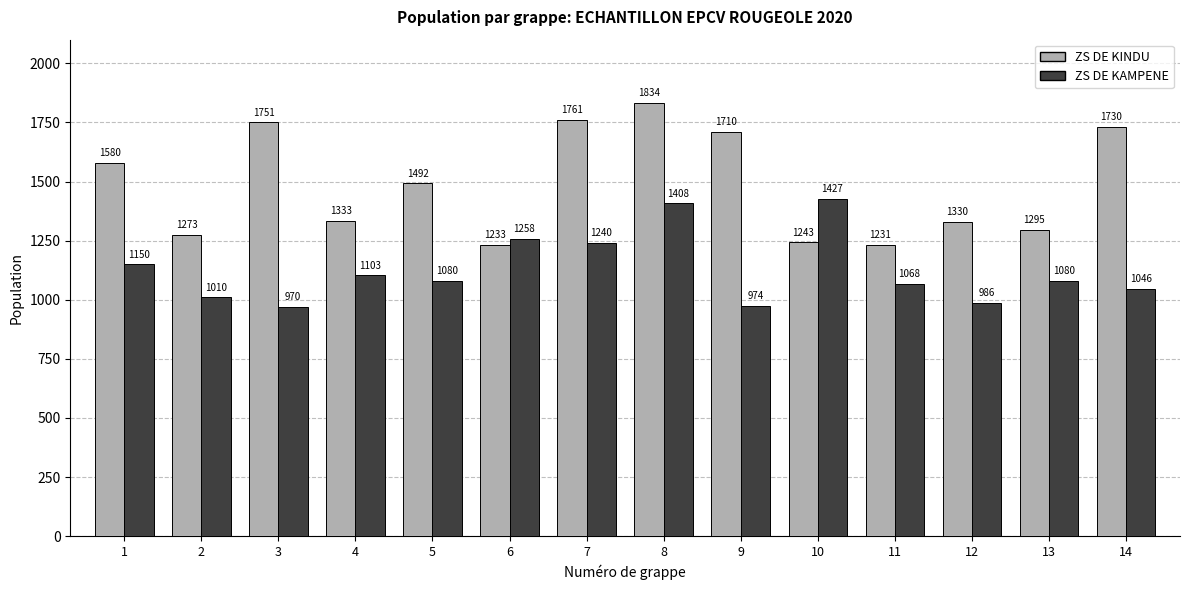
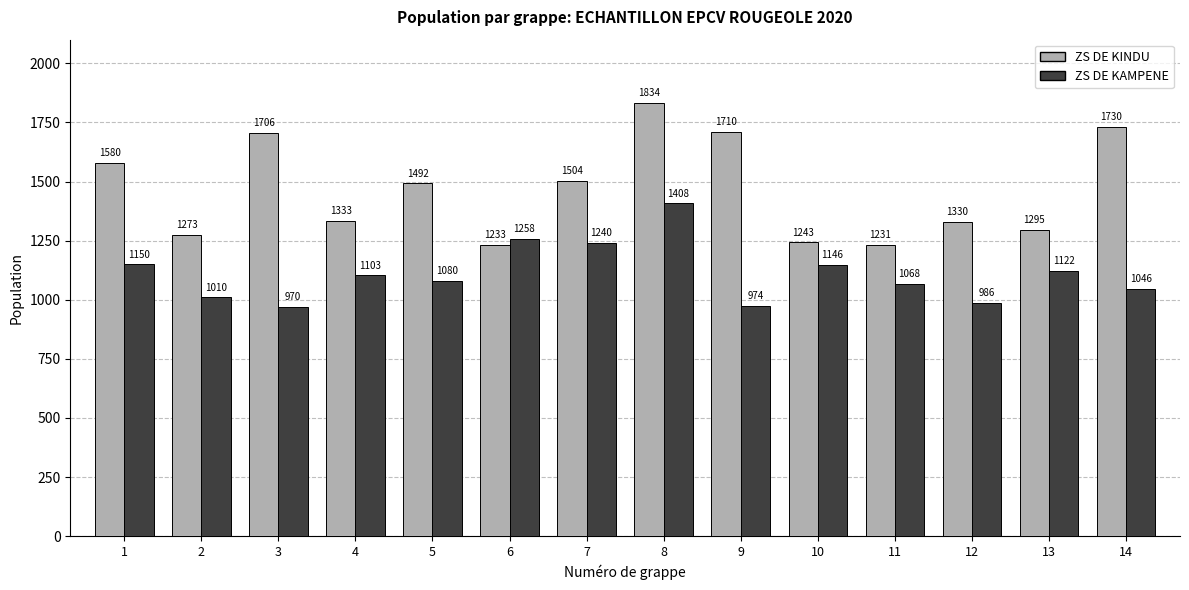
  {
    "ZS DE KINDU": {
      "1": 1580,
      "2": 1273,
-     "3": 1751,
+     "3": 1706,
      "4": 1333,
      "5": 1492,
      "6": 1233,
-     "7": 1761,
+     "7": 1504,
      "8": 1834,
      "9": 1710,
      "10": 1243,
      "11": 1231,
      "12": 1330,
      "13": 1295,
      "14": 1730
    },
    "ZS DE KAMPENE": {
      "1": 1150,
      "2": 1010,
      "3": 970,
      "4": 1103,
      "5": 1080,
      "6": 1258,
      "7": 1240,
      "8": 1408,
      "9": 974,
-     "10": 1427,
+     "10": 1146,
      "11": 1068,
      "12": 986,
-     "13": 1080,
+     "13": 1122,
      "14": 1046
    }
  }
